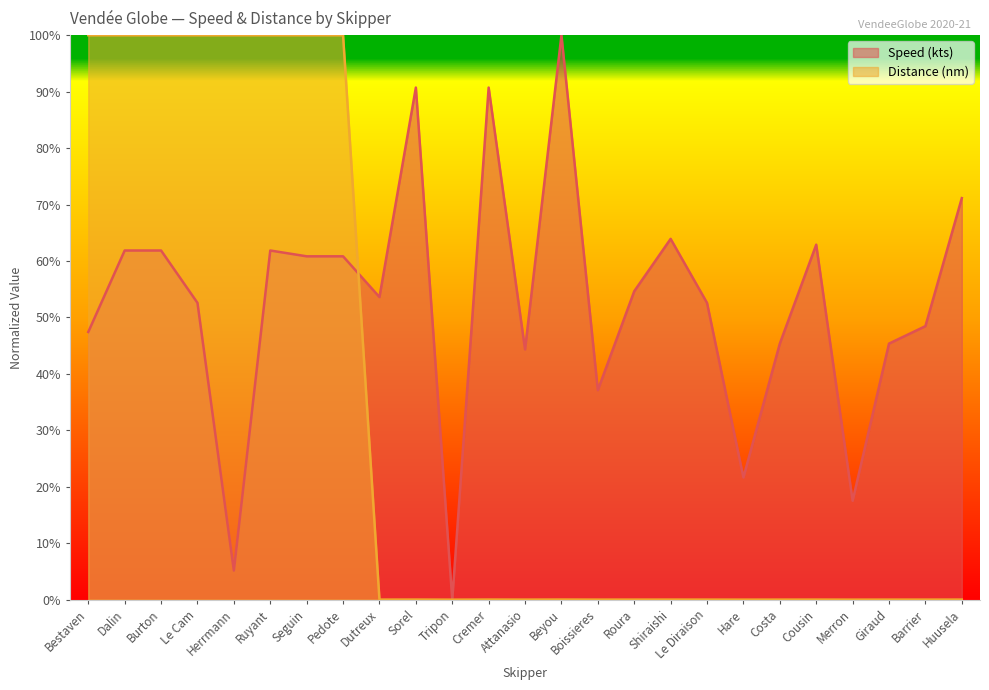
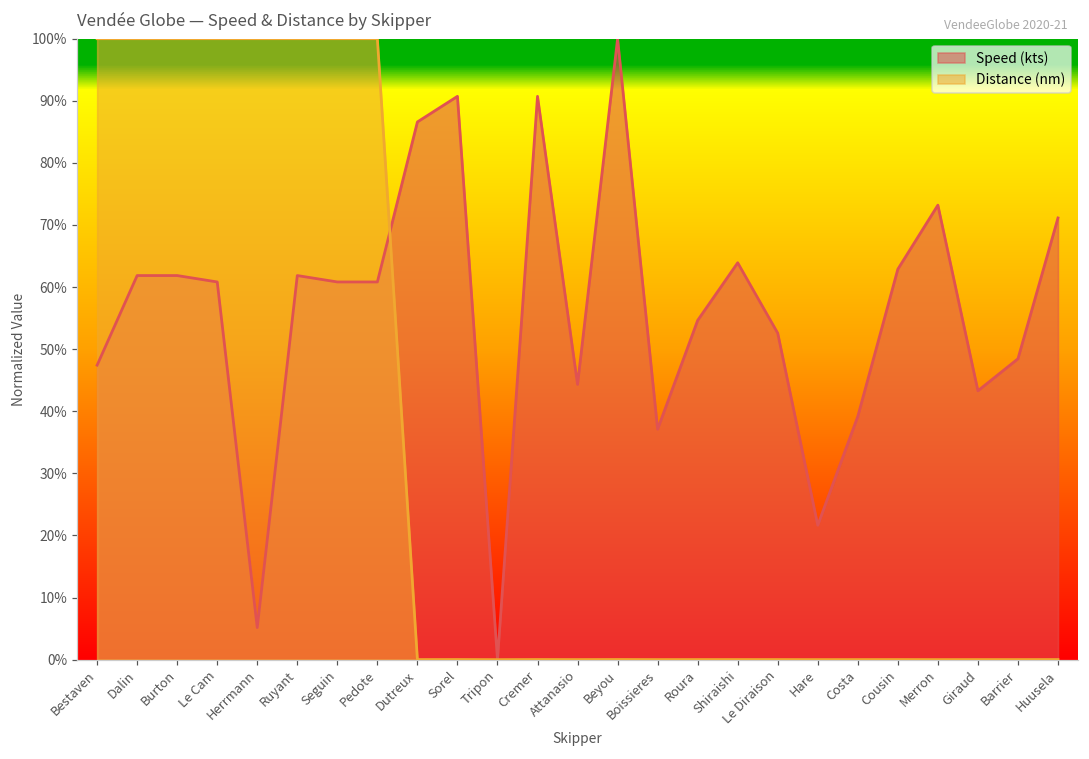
  {
    "Speed (kts)": {
      "Bestaven": "47%",
      "Dalin": "62%",
      "Burton": "62%",
-     "Le Cam": "53%",
+     "Le Cam": "61%",
      "Herrmann": "5%",
      "Ruyant": "62%",
      "Seguin": "61%",
      "Pedote": "61%",
-     "Dutreux": "54%",
+     "Dutreux": "87%",
      "Sorel": "91%",
      "Cremer": "91%",
      "Attanasio": "44%",
      "Beyou": "100%",
      "Boissieres": "37%",
      "Roura": "55%",
      "Shiraishi": "64%",
      "Le Diraison": "53%",
      "Hare": "22%",
-     "Costa": "45%",
+     "Costa": "39%",
      "Cousin": "63%",
-     "Merron": "18%",
-     "Giraud": "45%",
+     "Merron": "73%",
+     "Giraud": "43%",
      "Barrier": "48%",
      "Huusela": "71%"
    },
    "Distance (nm)": {
      "Bestaven": "100%",
      "Dalin": "100%",
      "Burton": "100%",
      "Le Cam": "100%",
      "Herrmann": "100%",
      "Ruyant": "100%",
      "Seguin": "100%",
      "Pedote": "100%",
      "Dutreux": "0%",
      "Sorel": "0%",
      "Cremer": "0%",
      "Attanasio": "0%",
      "Beyou": "0%",
      "Boissieres": "0%",
      "Roura": "0%",
      "Shiraishi": "0%",
      "Le Diraison": "0%",
      "Hare": "0%",
      "Costa": "0%",
      "Cousin": "0%",
      "Merron": "0%",
      "Giraud": "0%",
      "Barrier": "0%",
      "Huusela": "0%"
    }
  }
